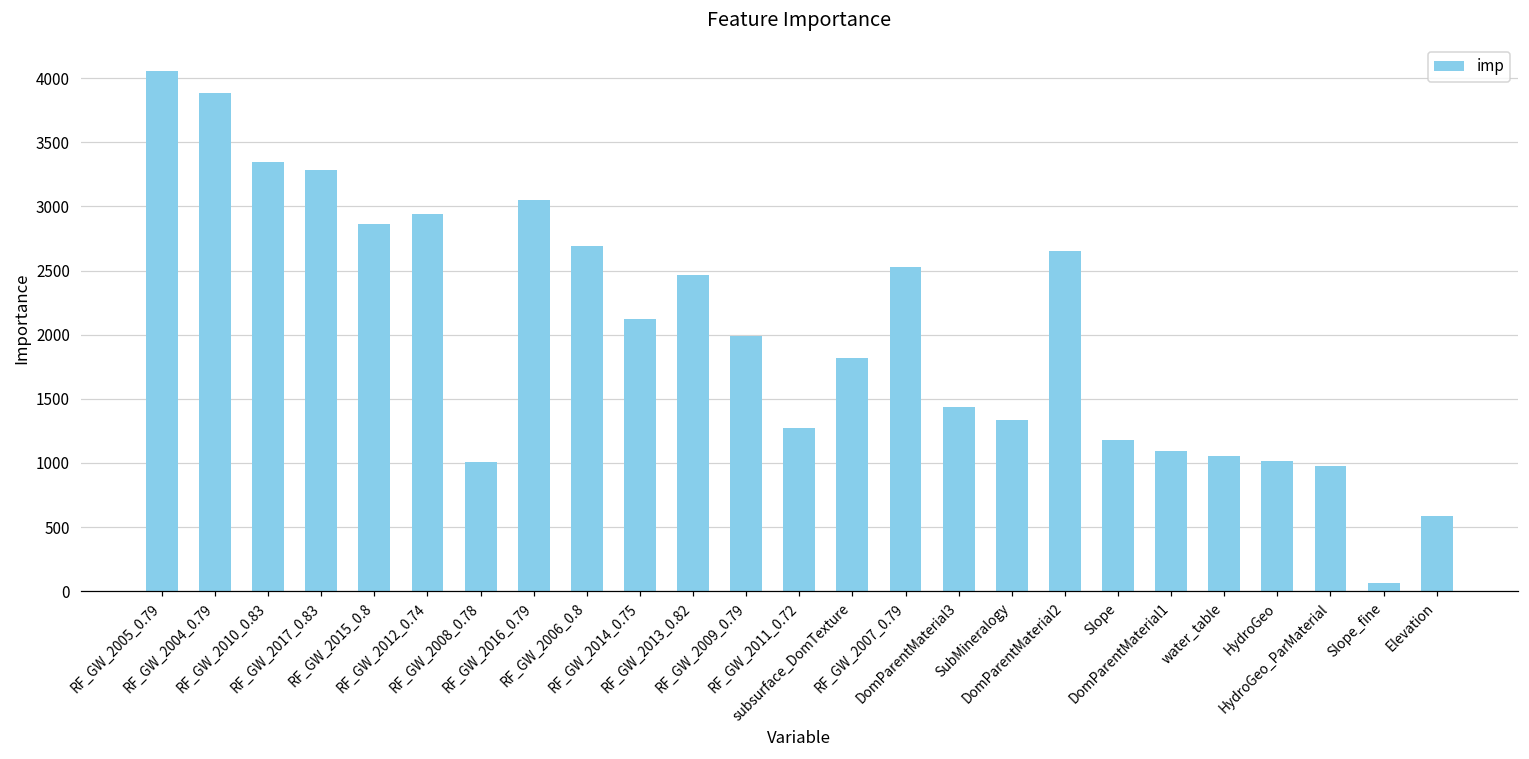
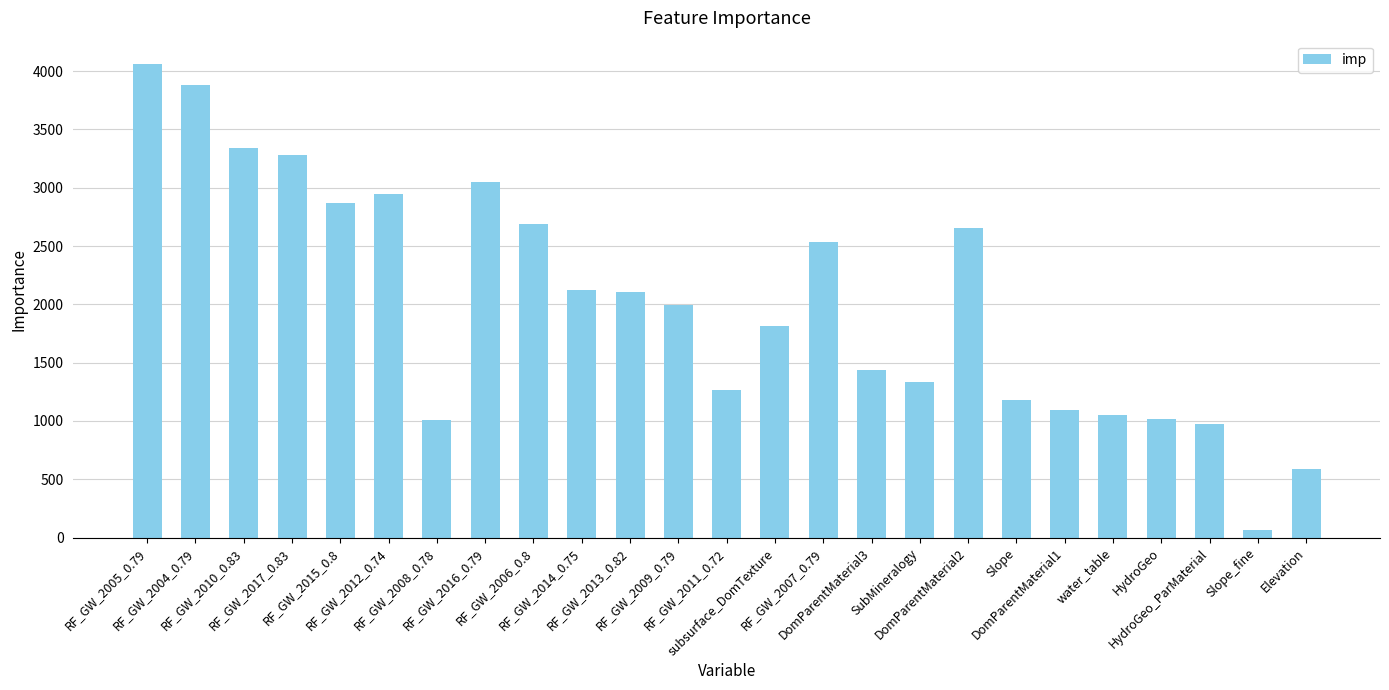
  {
    "RF_GW_2005_0.79": 4060,
    "RF_GW_2004_0.79": 3880,
    "RF_GW_2010_0.83": 3340,
    "RF_GW_2017_0.83": 3280,
    "RF_GW_2015_0.8": 2870,
    "RF_GW_2012_0.74": 2940,
    "RF_GW_2008_0.78": 1010,
    "RF_GW_2016_0.79": 3050,
    "RF_GW_2006_0.8": 2690,
    "RF_GW_2014_0.75": 2120,
-   "RF_GW_2013_0.82": 2470,
+   "RF_GW_2013_0.82": 2110,
    "RF_GW_2009_0.79": 1990,
    "RF_GW_2011_0.72": 1270,
    "subsurface_DomTexture": 1820,
    "RF_GW_2007_0.79": 2530,
    "DomParentMaterial3": 1440,
    "SubMineralogy": 1340,
    "DomParentMaterial2": 2650,
    "Slope": 1180,
    "DomParentMaterial1": 1090,
    "water_table": 1050,
    "HydroGeo": 1020,
    "HydroGeo_ParMaterial": 980,
    "Slope_fine": 70,
    "Elevation": 590
  }
